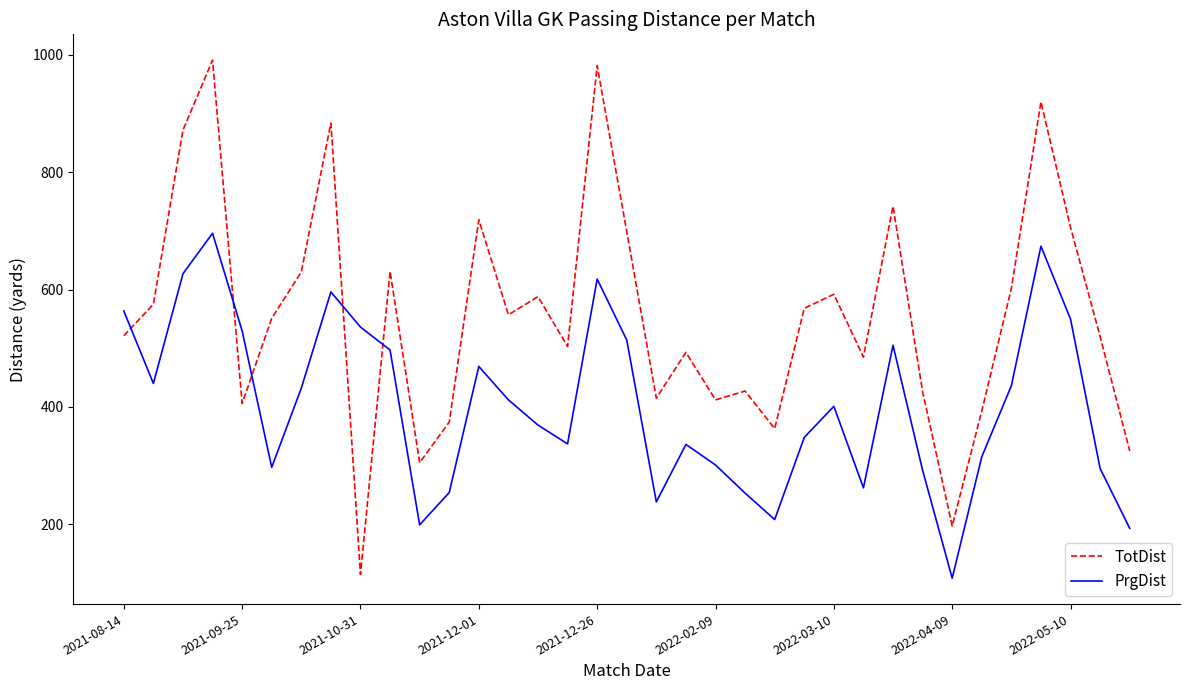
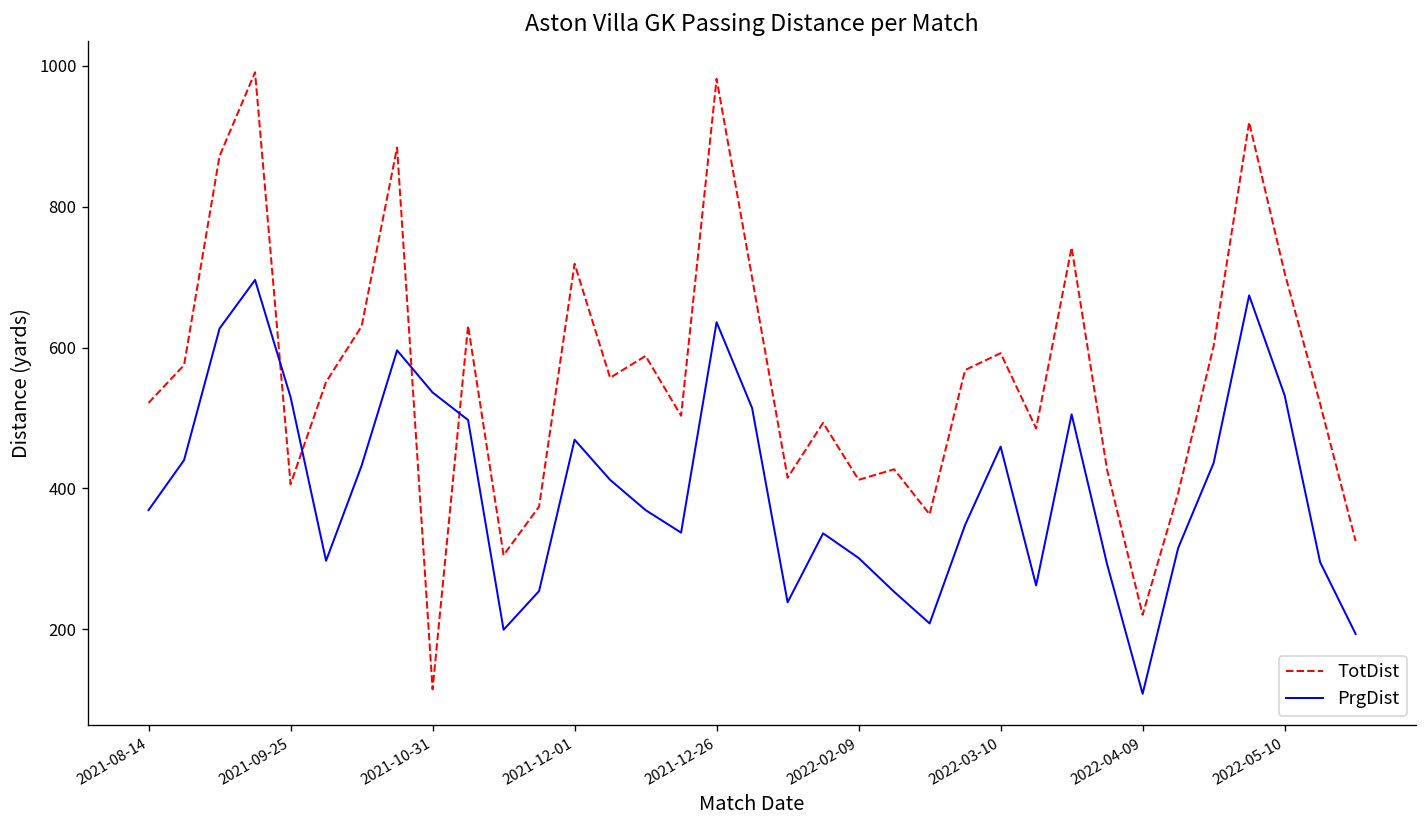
  {
    "TotDist": {
      "2021-08-14": 520,
      "2021-09-25": 410,
      "2021-10-31": 110,
      "2021-12-01": 720,
      "2021-12-26": 980,
      "2022-02-09": 410,
      "2022-03-10": 590,
-     "2022-04-09": 200,
+     "2022-04-09": 220,
      "2022-05-10": 710
    },
    "PrgDist": {
-     "2021-08-14": 560,
+     "2021-08-14": 370,
      "2021-09-25": 530,
      "2021-10-31": 540,
      "2021-12-01": 470,
-     "2021-12-26": 620,
+     "2021-12-26": 640,
      "2022-02-09": 300,
-     "2022-03-10": 400,
+     "2022-03-10": 460,
      "2022-04-09": 110,
-     "2022-05-10": 550
+     "2022-05-10": 530
    }
  }
